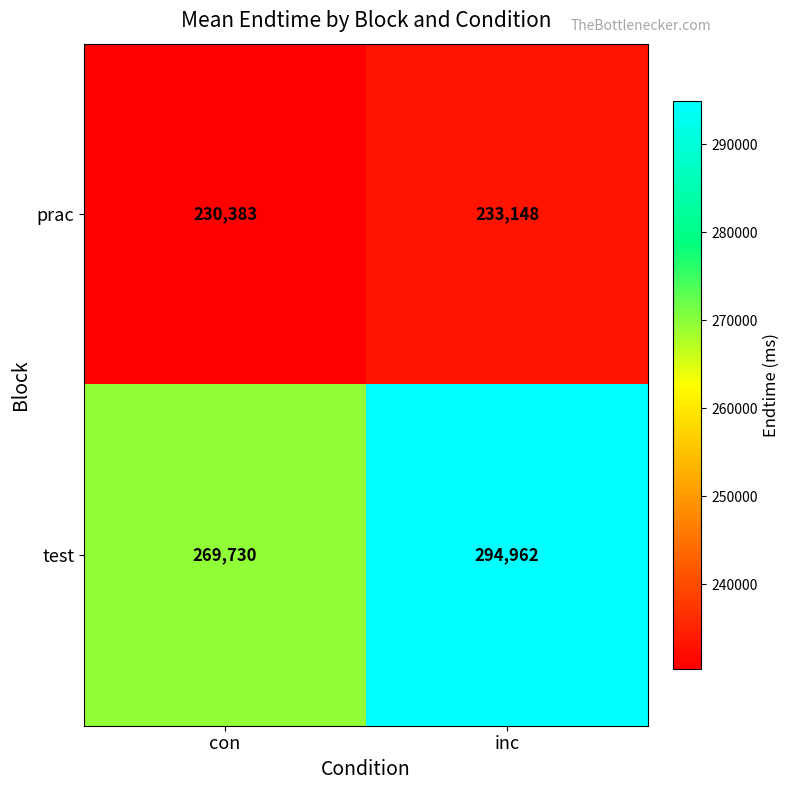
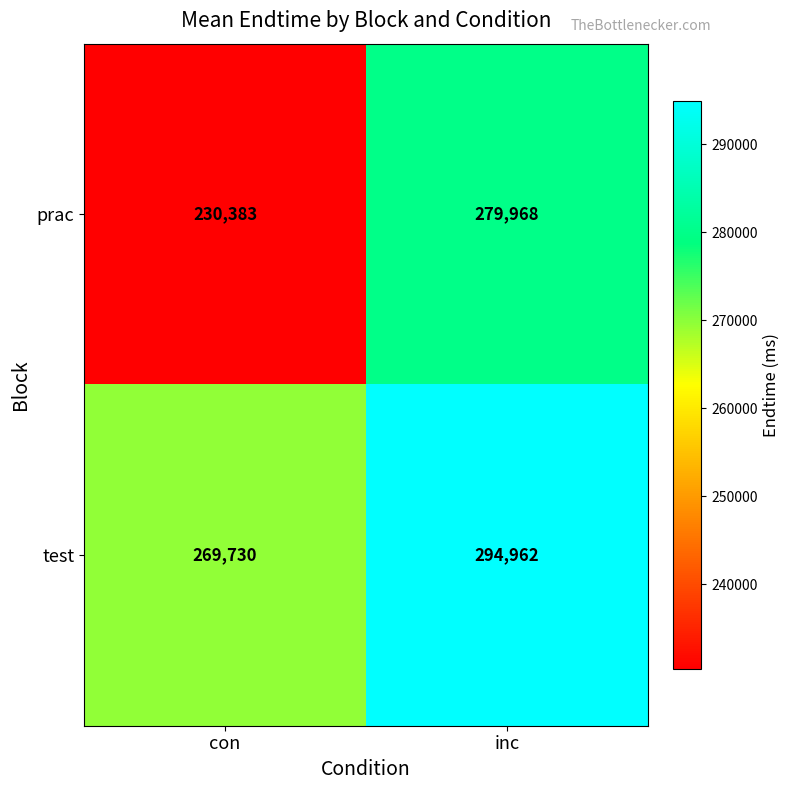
  {
    "prac": {
      "con": "230,383",
-     "inc": "233,148"
+     "inc": "279,968"
    },
    "test": {
      "con": "269,730",
      "inc": "294,962"
    }
  }
